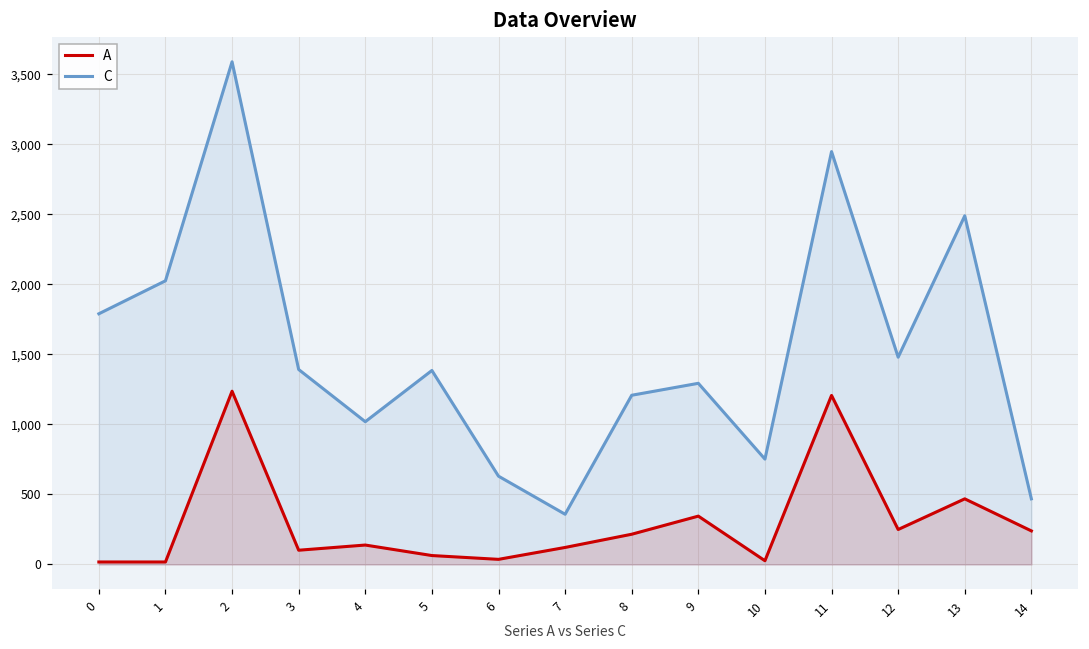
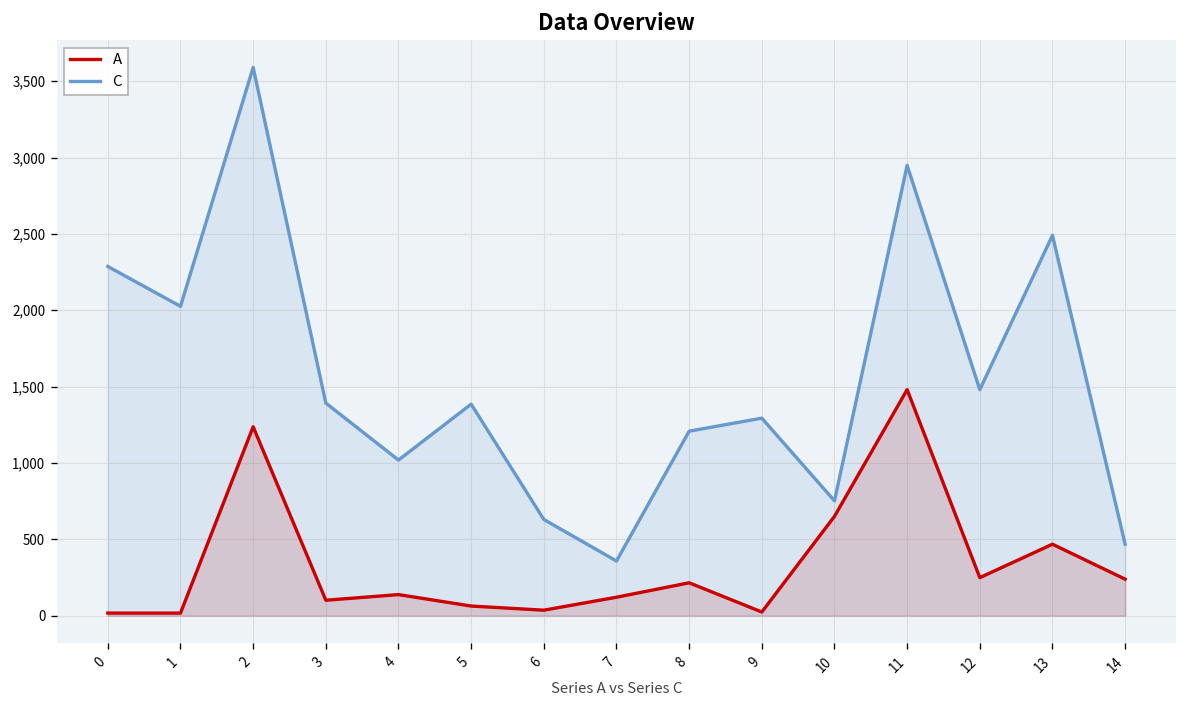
  {
    "A": {
      "0": "20",
      "1": "20",
      "2": "1,240",
      "3": "100",
      "4": "140",
      "5": "60",
      "6": "40",
      "7": "120",
      "8": "220",
-     "9": "340",
-     "10": "30",
-     "11": "1,210",
+     "9": "20",
+     "10": "650",
+     "11": "1,480",
      "12": "250",
      "13": "470",
      "14": "240"
    },
    "C": {
-     "0": "1,790",
+     "0": "2,290",
      "1": "2,030",
      "2": "3,590",
      "3": "1,390",
      "4": "1,020",
      "5": "1,390",
      "6": "630",
      "7": "360",
      "8": "1,210",
      "9": "1,290",
      "10": "750",
      "11": "2,950",
      "12": "1,480",
      "13": "2,490",
      "14": "470"
    }
  }
